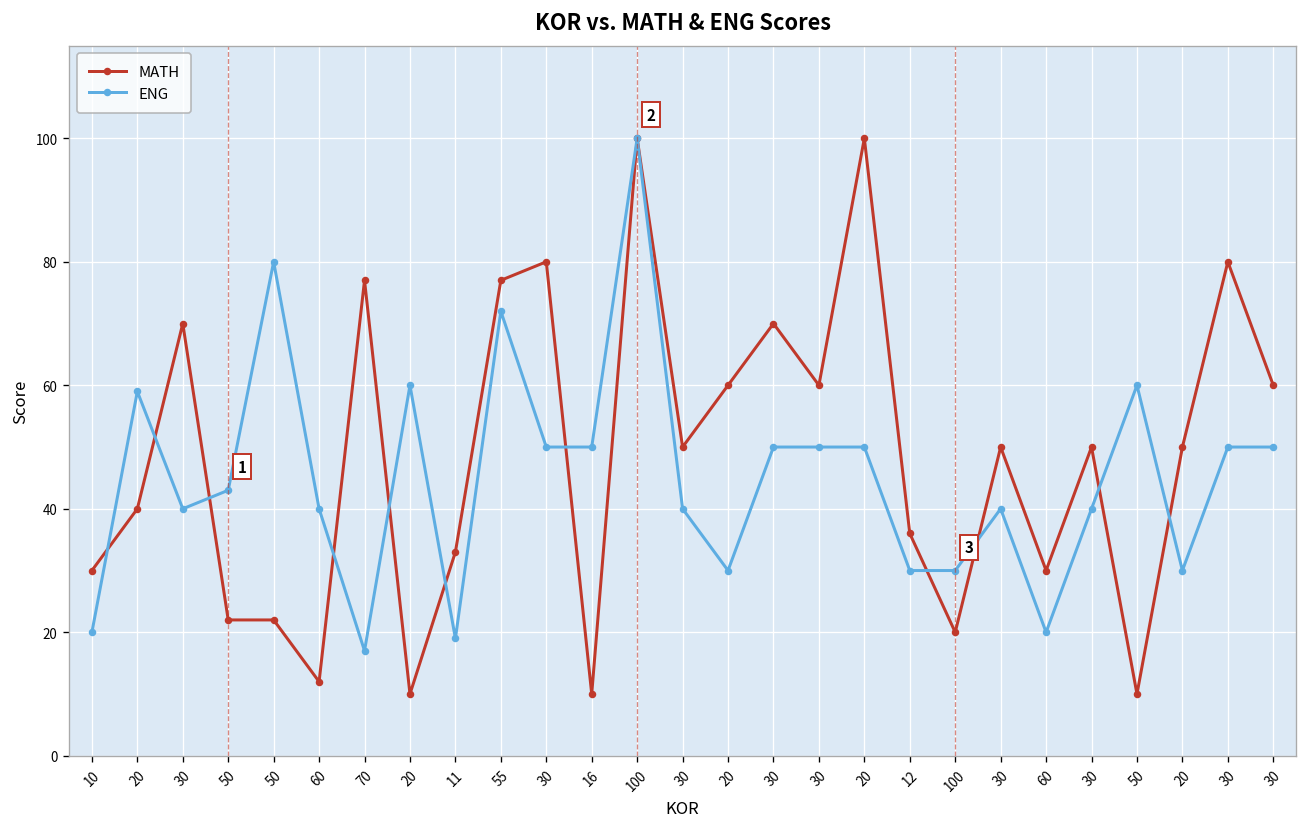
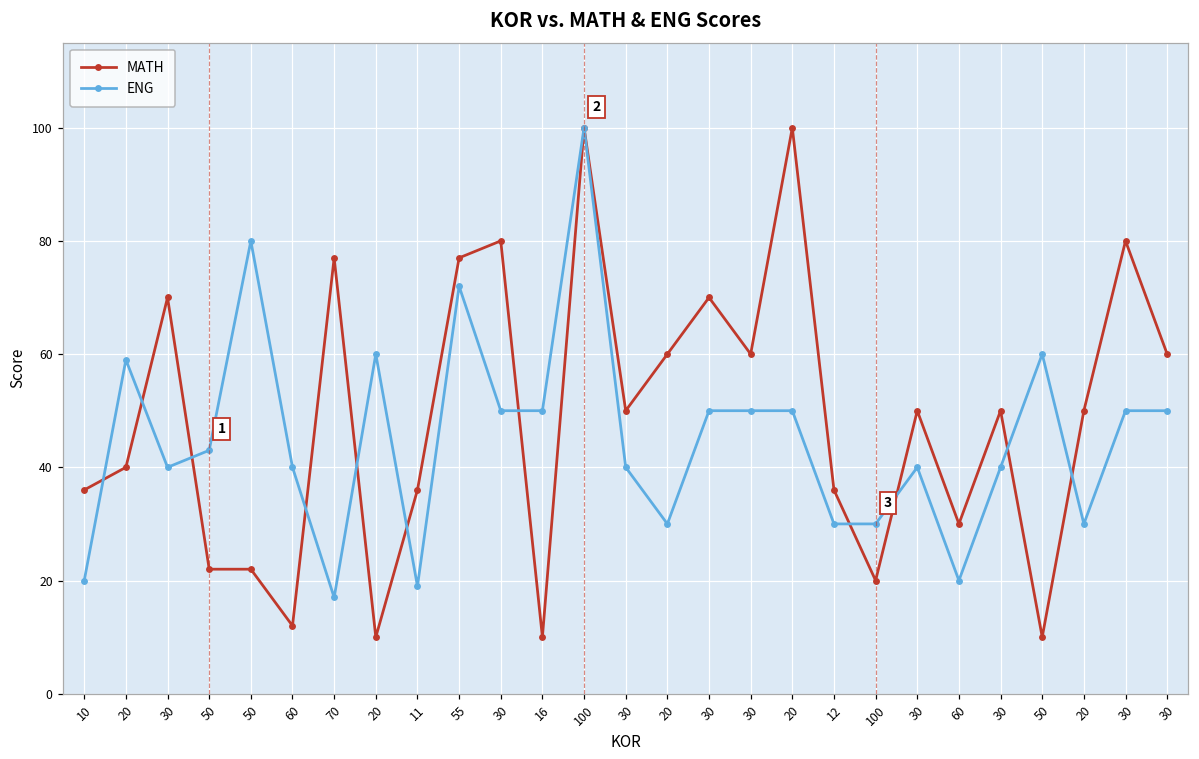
  {
    "MATH": {
-     "10": 30,
+     "10": 36,
      "70": 77,
-     "11": 33,
+     "11": 36,
      "55": 77,
      "16": 10,
      "12": 36
    },
    "ENG": {
      "10": 20,
      "70": 17,
      "11": 19,
      "55": 72,
      "16": 50,
      "12": 30
    }
  }
